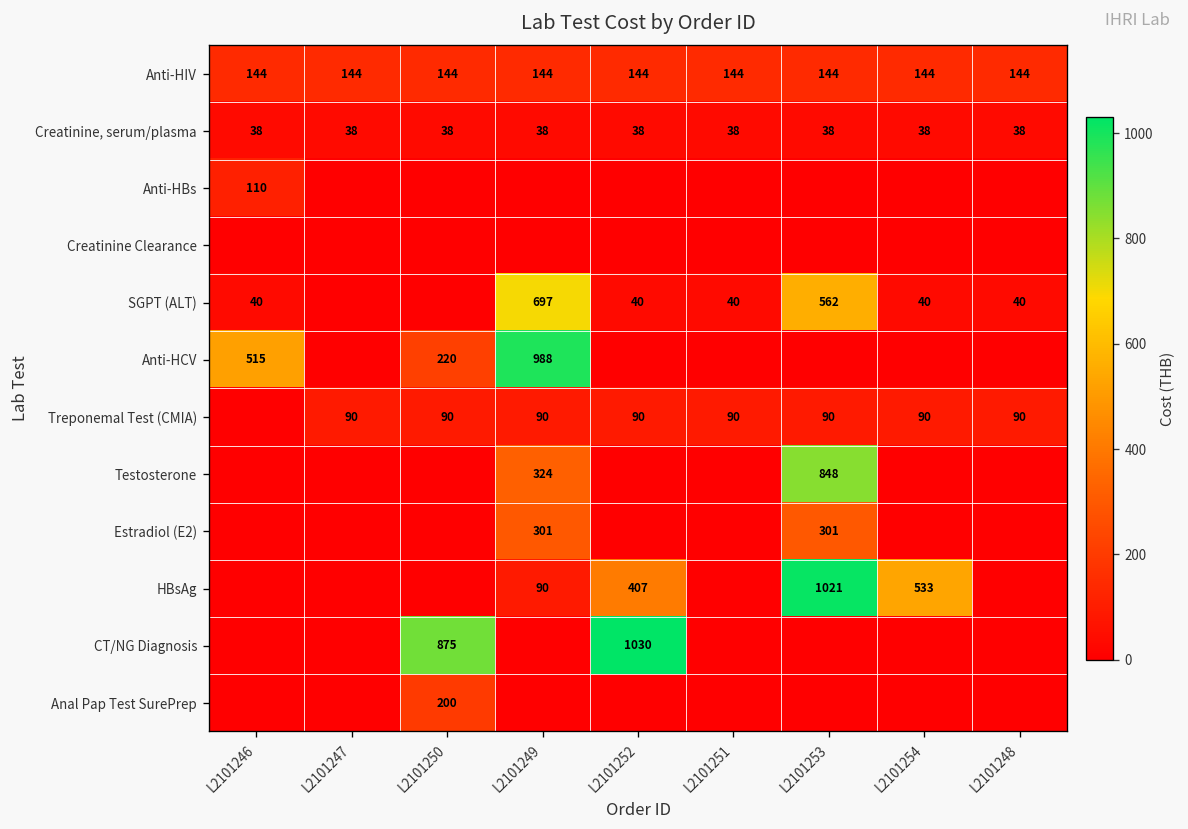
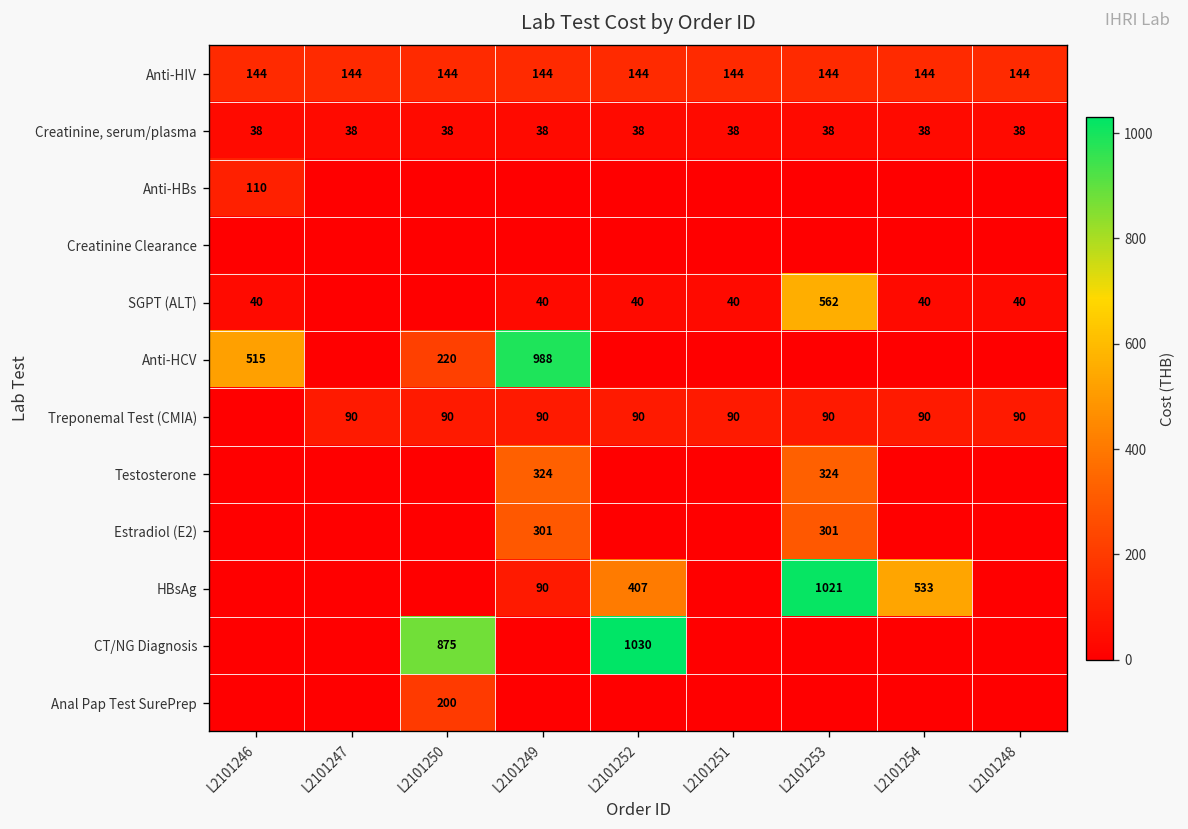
  {
    "Anti-HIV": {
      "L2101246": 144,
      "L2101247": 144,
      "L2101250": 144,
      "L2101249": 144,
      "L2101252": 144,
      "L2101251": 144,
      "L2101253": 144,
      "L2101254": 144,
      "L2101248": 144
    },
    "Creatinine, serum/plasma": {
      "L2101246": 38,
      "L2101247": 38,
      "L2101250": 38,
      "L2101249": 38,
      "L2101252": 38,
      "L2101251": 38,
      "L2101253": 38,
      "L2101254": 38,
      "L2101248": 38
    },
    "Anti-HBs": {
      "L2101246": 110
    },
    "SGPT (ALT)": {
      "L2101246": 40,
-     "L2101249": 697,
+     "L2101249": 40,
      "L2101252": 40,
      "L2101251": 40,
      "L2101253": 562,
      "L2101254": 40,
      "L2101248": 40
    },
    "Anti-HCV": {
      "L2101246": 515,
      "L2101250": 220,
      "L2101249": 988
    },
    "Treponemal Test (CMIA)": {
      "L2101247": 90,
      "L2101250": 90,
      "L2101249": 90,
      "L2101252": 90,
      "L2101251": 90,
      "L2101253": 90,
      "L2101254": 90,
      "L2101248": 90
    },
    "Testosterone": {
      "L2101249": 324,
-     "L2101253": 848
+     "L2101253": 324
    },
    "Estradiol (E2)": {
      "L2101249": 301,
      "L2101253": 301
    },
    "HBsAg": {
      "L2101249": 90,
      "L2101252": 407,
      "L2101253": 1021,
      "L2101254": 533
    },
    "CT/NG Diagnosis": {
      "L2101250": 875,
      "L2101252": 1030
    },
    "Anal Pap Test SurePrep": {
      "L2101250": 200
    }
  }
